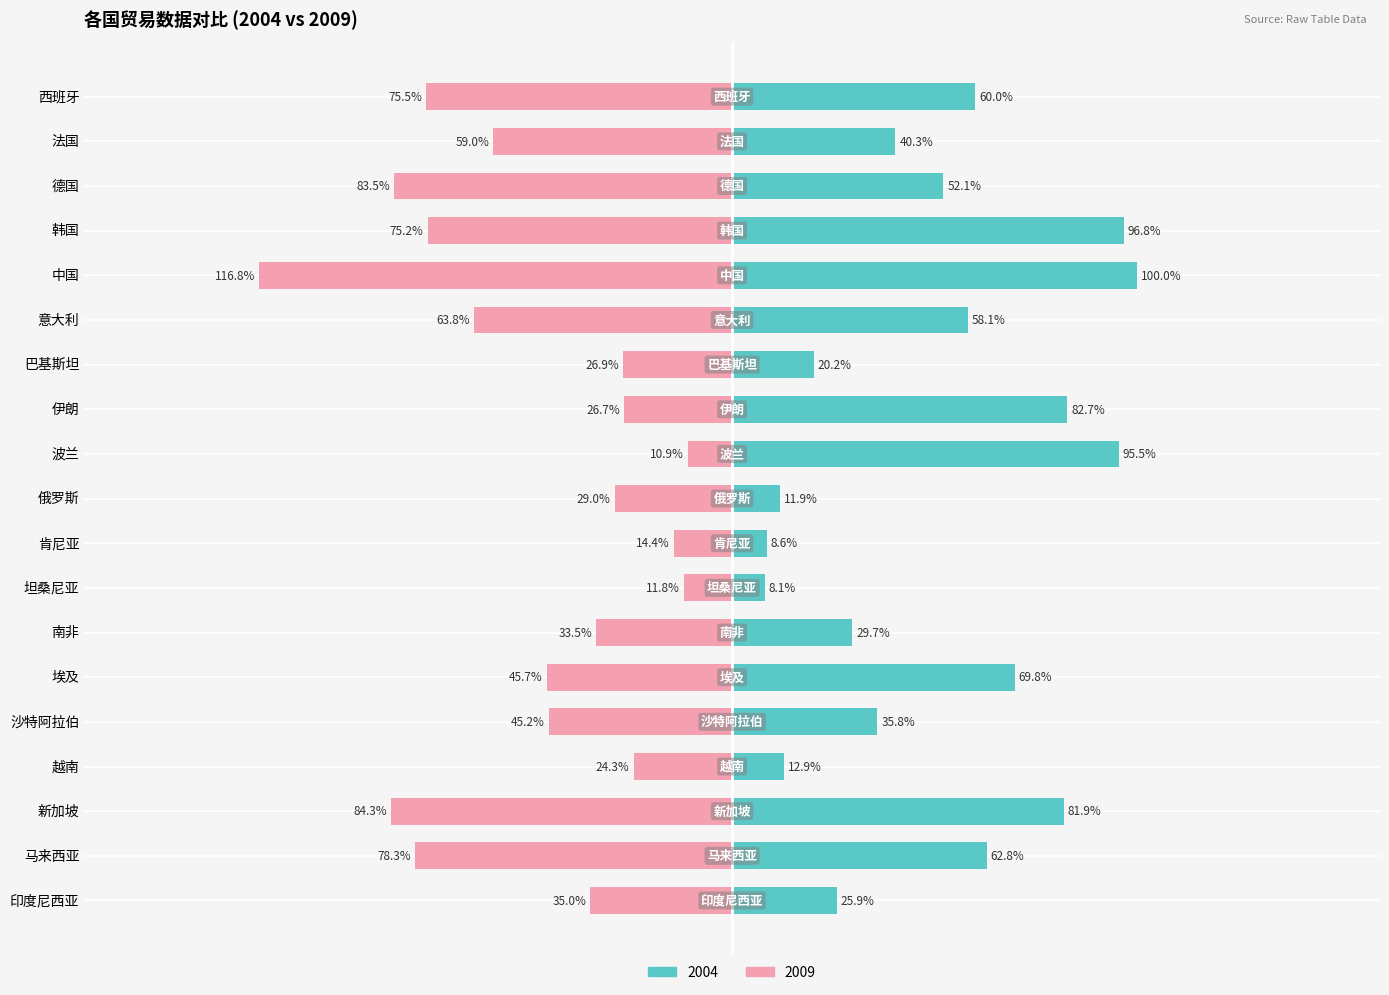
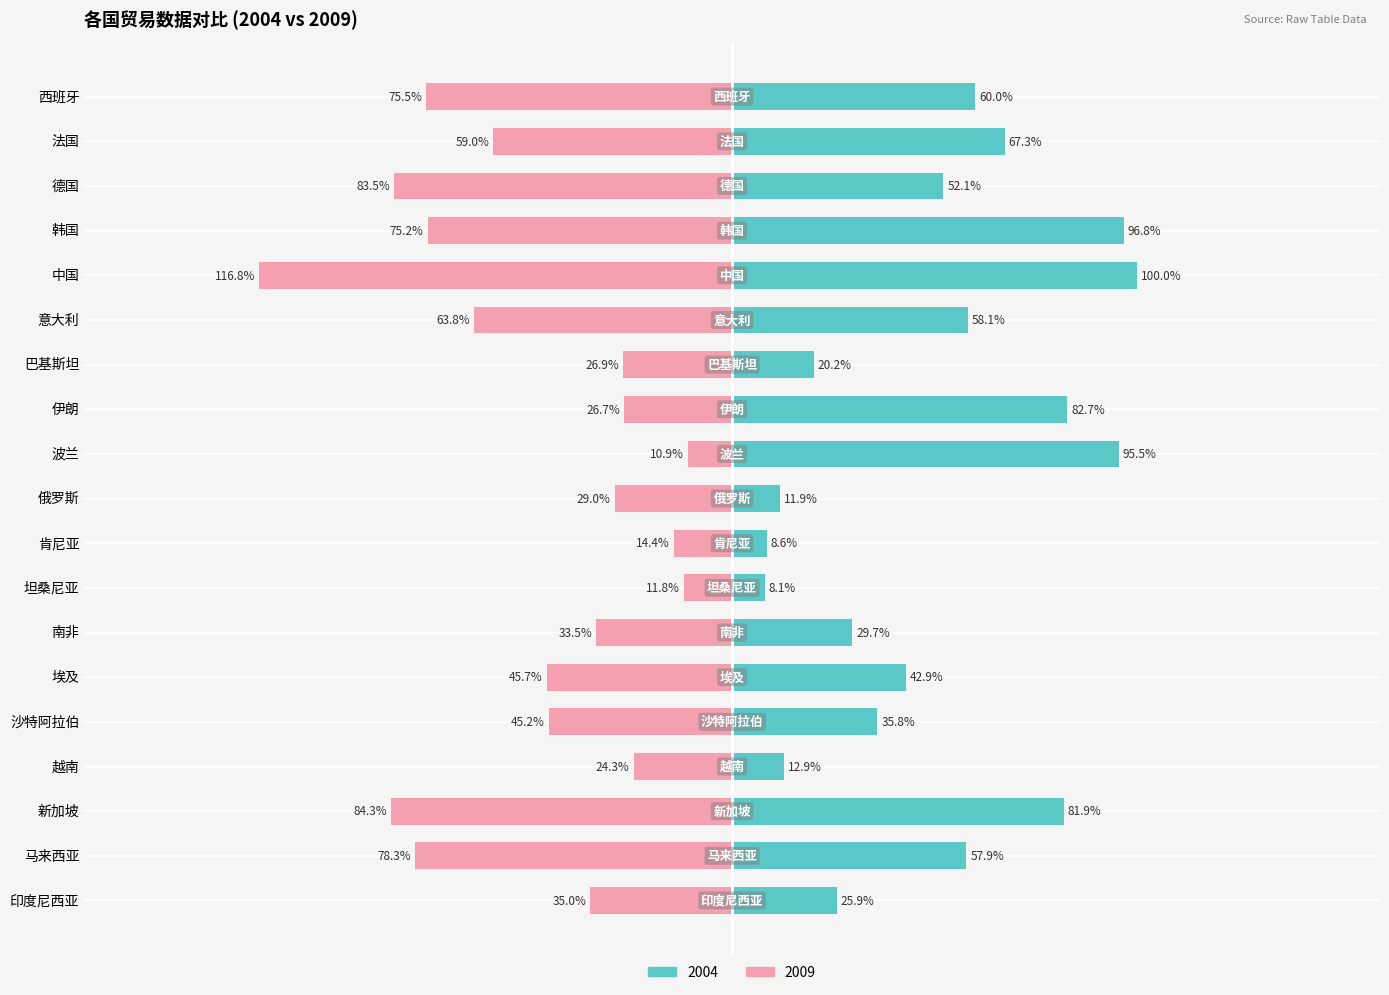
  {
    "2004": {
      "西班牙": "60.0%",
-     "法国": "40.3%",
+     "法国": "67.3%",
      "德国": "52.1%",
      "韩国": "96.8%",
      "中国": "100.0%",
      "意大利": "58.1%",
      "巴基斯坦": "20.2%",
      "伊朗": "82.7%",
      "波兰": "95.5%",
      "俄罗斯": "11.9%",
      "肯尼亚": "8.6%",
      "坦桑尼亚": "8.1%",
      "南非": "29.7%",
-     "埃及": "69.8%",
+     "埃及": "42.9%",
      "沙特阿拉伯": "35.8%",
      "越南": "12.9%",
      "新加坡": "81.9%",
-     "马来西亚": "62.8%",
+     "马来西亚": "57.9%",
      "印度尼西亚": "25.9%"
    }
  }
